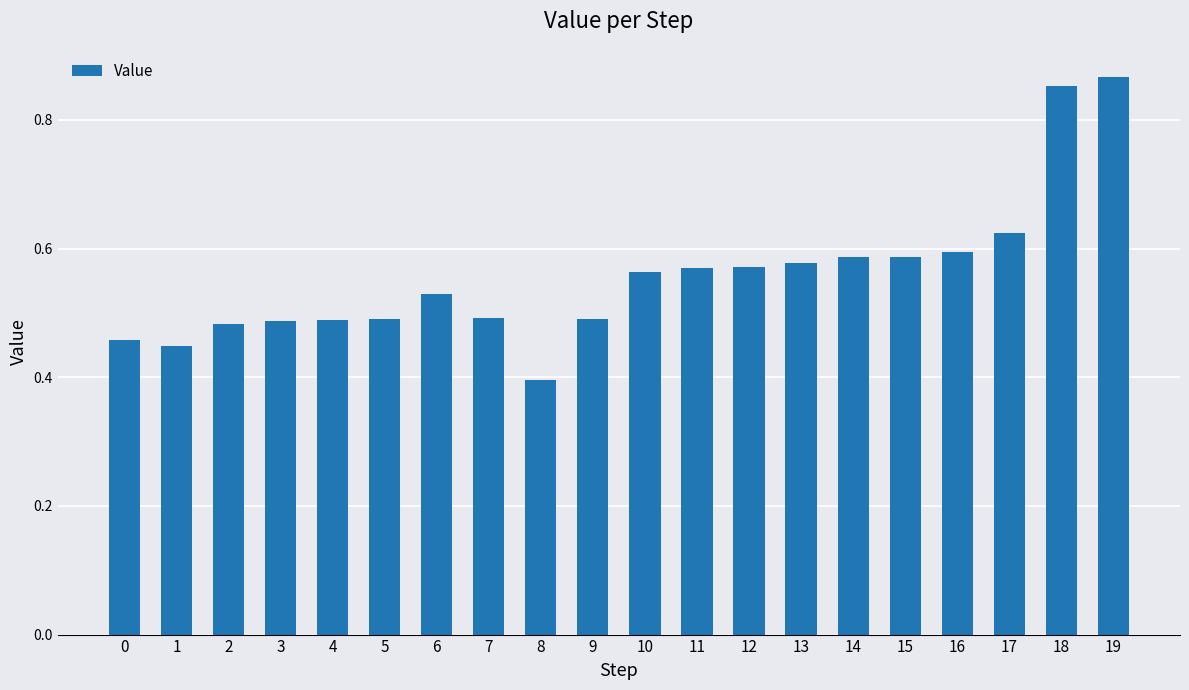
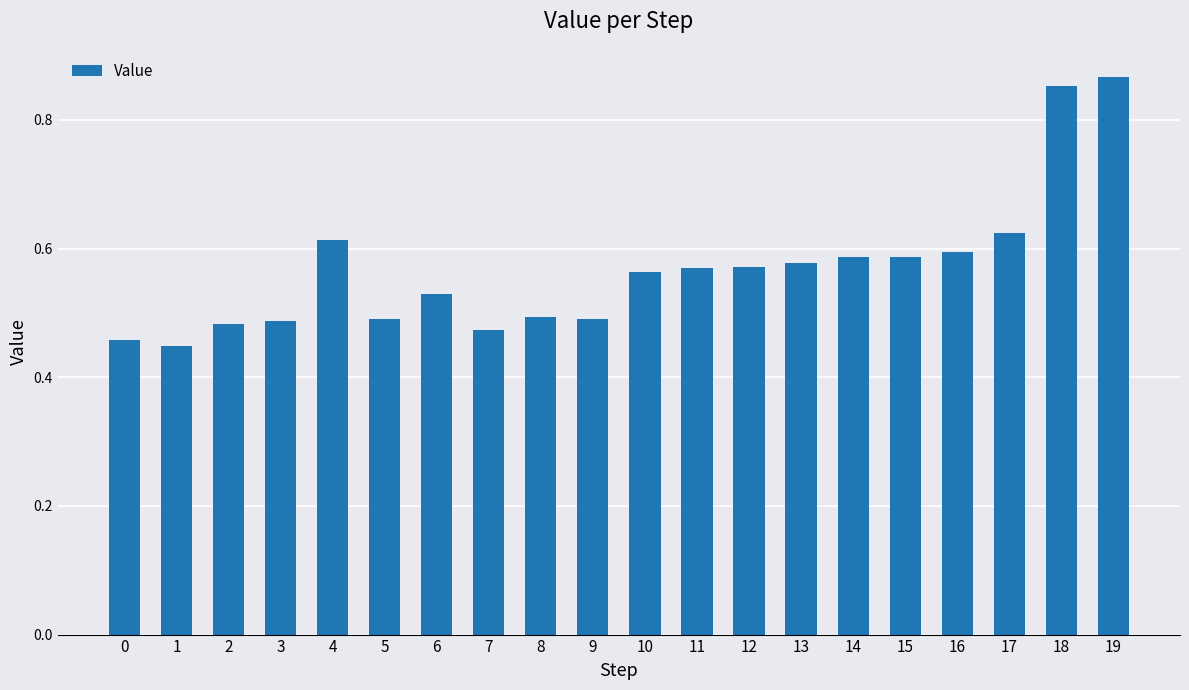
  {
    "0": 0.46,
    "1": 0.45,
    "2": 0.48,
    "3": 0.49,
-   "4": 0.49,
+   "4": 0.61,
    "5": 0.49,
    "6": 0.53,
-   "7": 0.49,
-   "8": 0.40,
+   "7": 0.47,
+   "8": 0.49,
    "9": 0.49,
    "10": 0.56,
    "11": 0.57,
    "12": 0.57,
    "13": 0.58,
    "14": 0.59,
    "15": 0.59,
    "16": 0.59,
    "17": 0.62,
    "18": 0.85,
    "19": 0.87
  }
